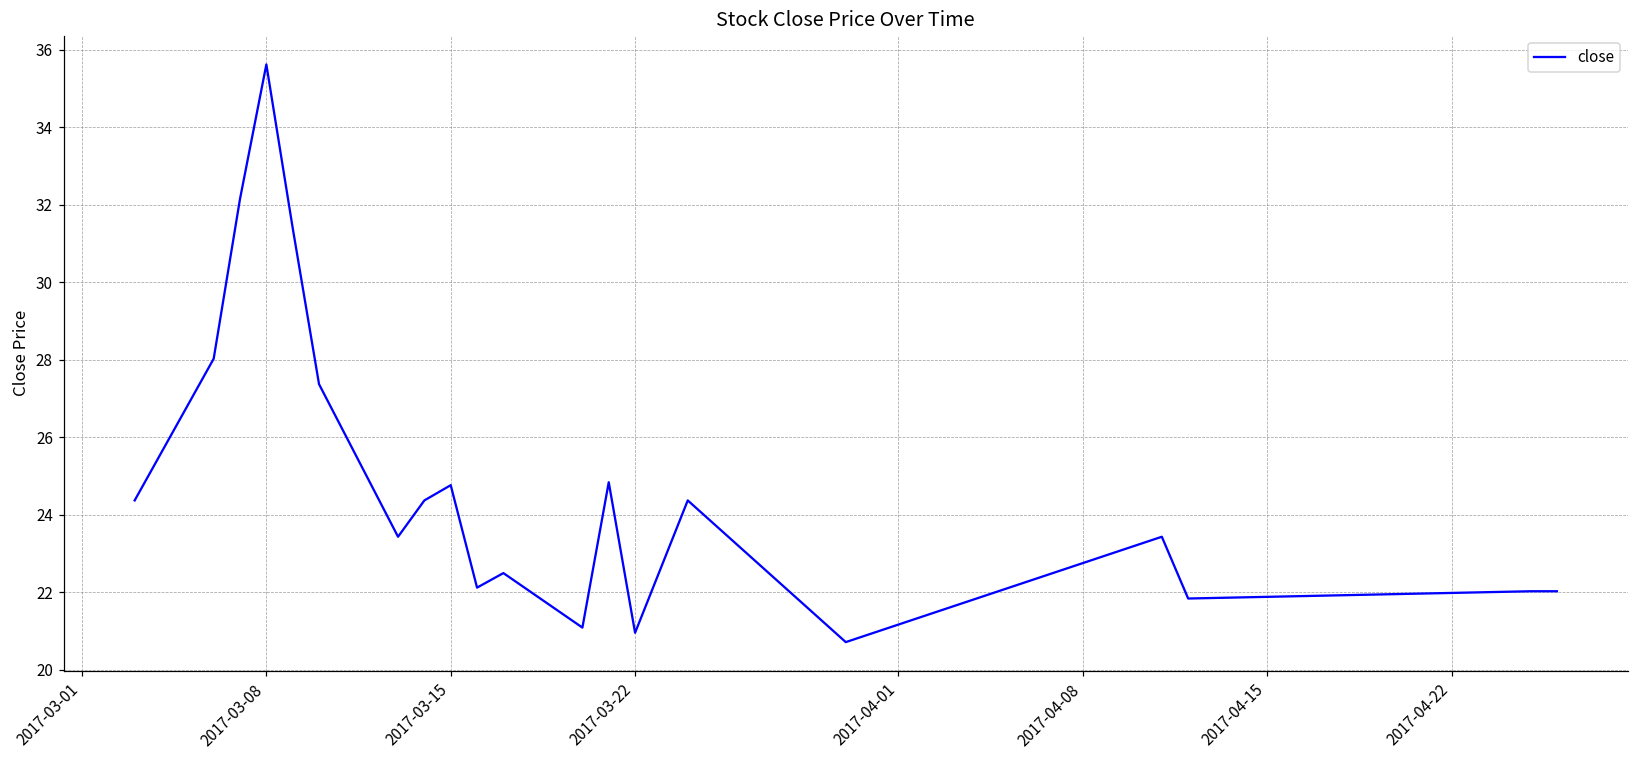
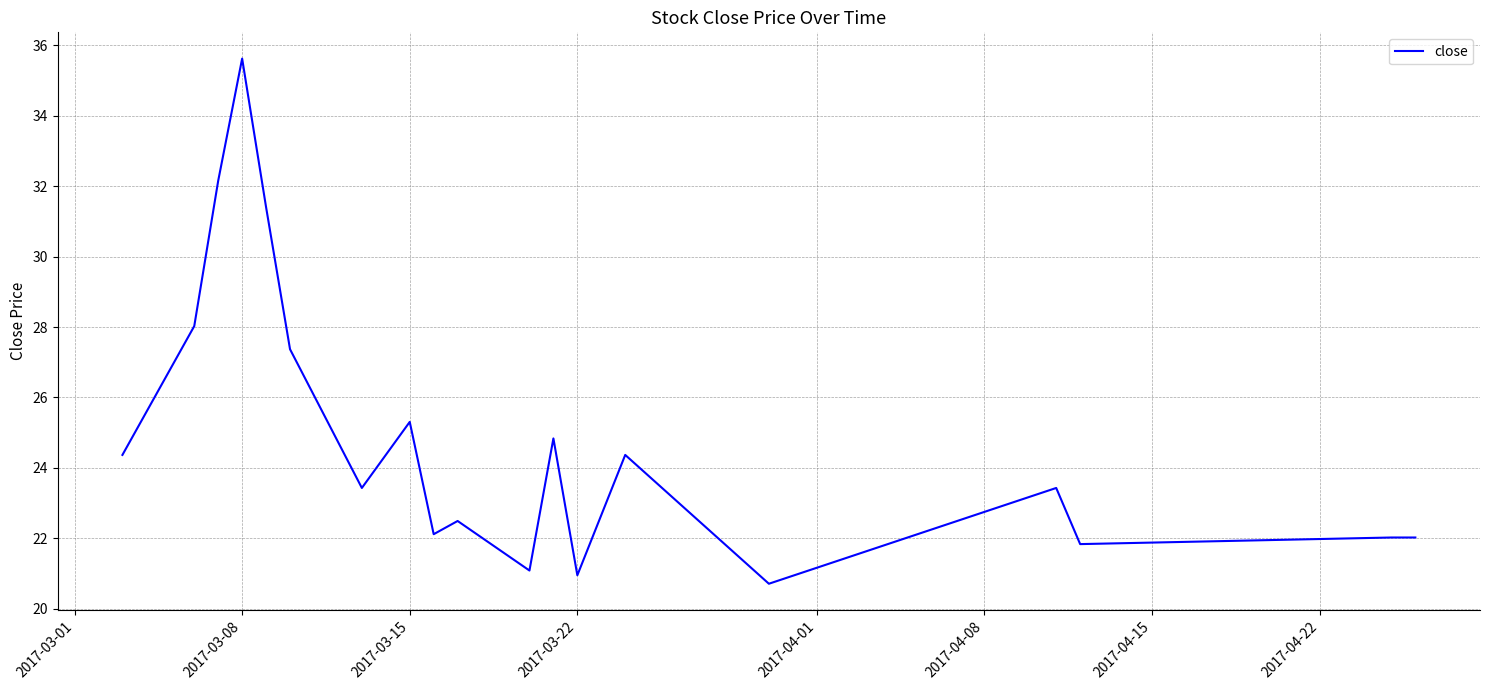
  {
    "2017-03-08": 35.6,
-   "2017-03-15": 24.8,
+   "2017-03-15": 25.3,
    "2017-03-22": 21.0
  }
